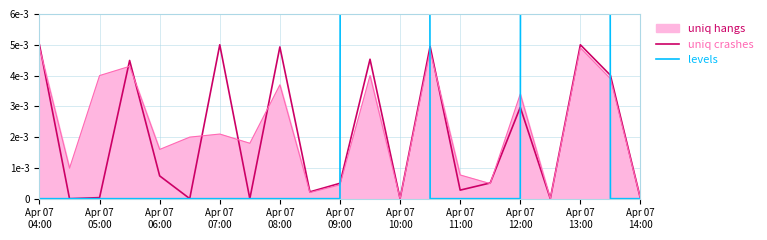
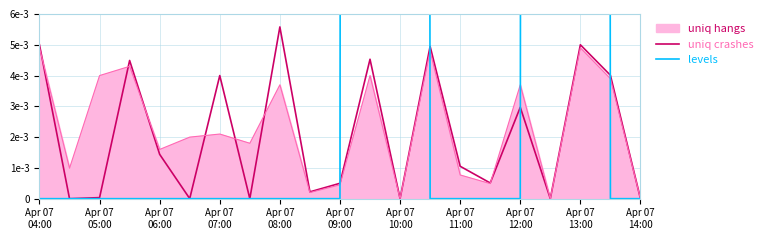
  {
    "uniq crashes": {
      "Apr 07 04:00": 0.0050,
-     "Apr 07 06:00": 0.0007,
-     "Apr 07 07:00": 0.005,
-     "Apr 07 08:00": 0.0049,
-     "Apr 07 11:00": 0.0003,
+     "Apr 07 06:00": 0.0014,
+     "Apr 07 07:00": 0.004,
+     "Apr 07 08:00": 0.0056,
+     "Apr 07 11:00": 0.0011,
      "Apr 07 12:00": 0.0030,
      "Apr 07 13:00": 0.0050
    },
    "uniq hangs": {
      "Apr 07 04:00": 0.0049,
      "Apr 07 05:00": 0.0040,
      "Apr 07 06:00": 0.0016,
      "Apr 07 07:00": 0.0021,
      "Apr 07 08:00": 0.0037,
      "Apr 07 11:00": 0.0008,
-     "Apr 07 12:00": 0.0034,
+     "Apr 07 12:00": 0.0037,
      "Apr 07 13:00": 0.0049
    },
    "levels": {
      "Apr 07 04:00": 0.0000,
      "Apr 07 06:00": 0.0000,
      "Apr 07 07:00": 0.0000,
      "Apr 07 08:00": 0.0000,
      "Apr 07 09:00": 0.0000,
      "Apr 07 11:00": 0.0000,
      "Apr 07 12:00": 0.0000
    }
  }
